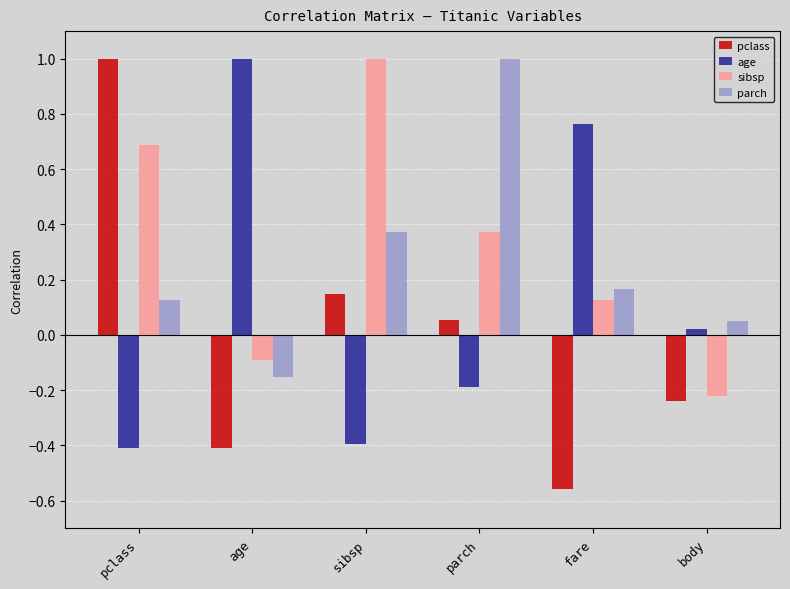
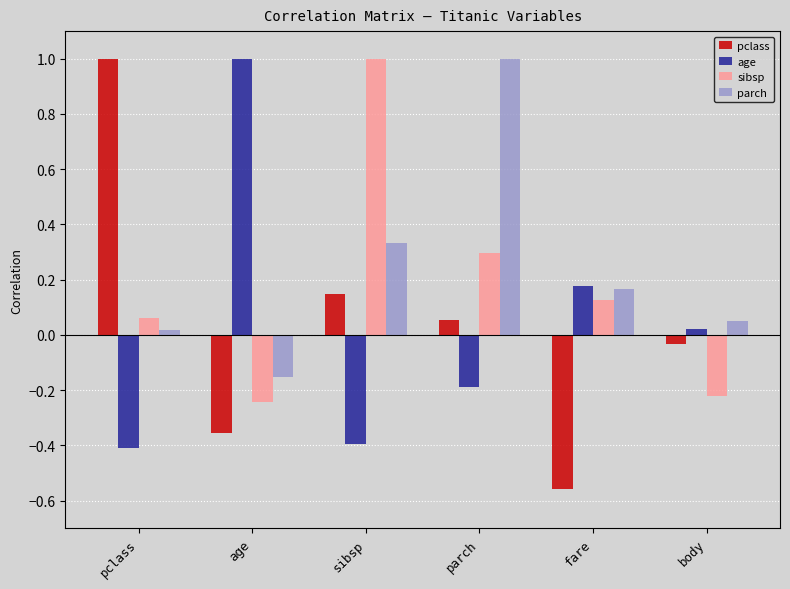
  {
    "pclass": {
      "pclass": 1.00,
-     "age": -0.41,
+     "age": -0.35,
      "sibsp": 0.15,
      "parch": 0.05,
      "fare": -0.56,
-     "body": -0.24
+     "body": -0.03
    },
    "age": {
      "pclass": -0.41,
      "age": 1.00,
      "sibsp": -0.39,
      "parch": -0.19,
-     "fare": 0.76,
+     "fare": 0.18,
      "body": 0.02
    },
    "sibsp": {
-     "pclass": 0.69,
-     "age": -0.09,
+     "pclass": 0.06,
+     "age": -0.24,
      "sibsp": 1.00,
-     "parch": 0.37,
+     "parch": 0.30,
      "fare": 0.13,
      "body": -0.22
    },
    "parch": {
-     "pclass": 0.13,
+     "pclass": 0.02,
      "age": -0.15,
-     "sibsp": 0.37,
+     "sibsp": 0.33,
      "parch": 1.00,
      "fare": 0.17,
      "body": 0.05
    }
  }
